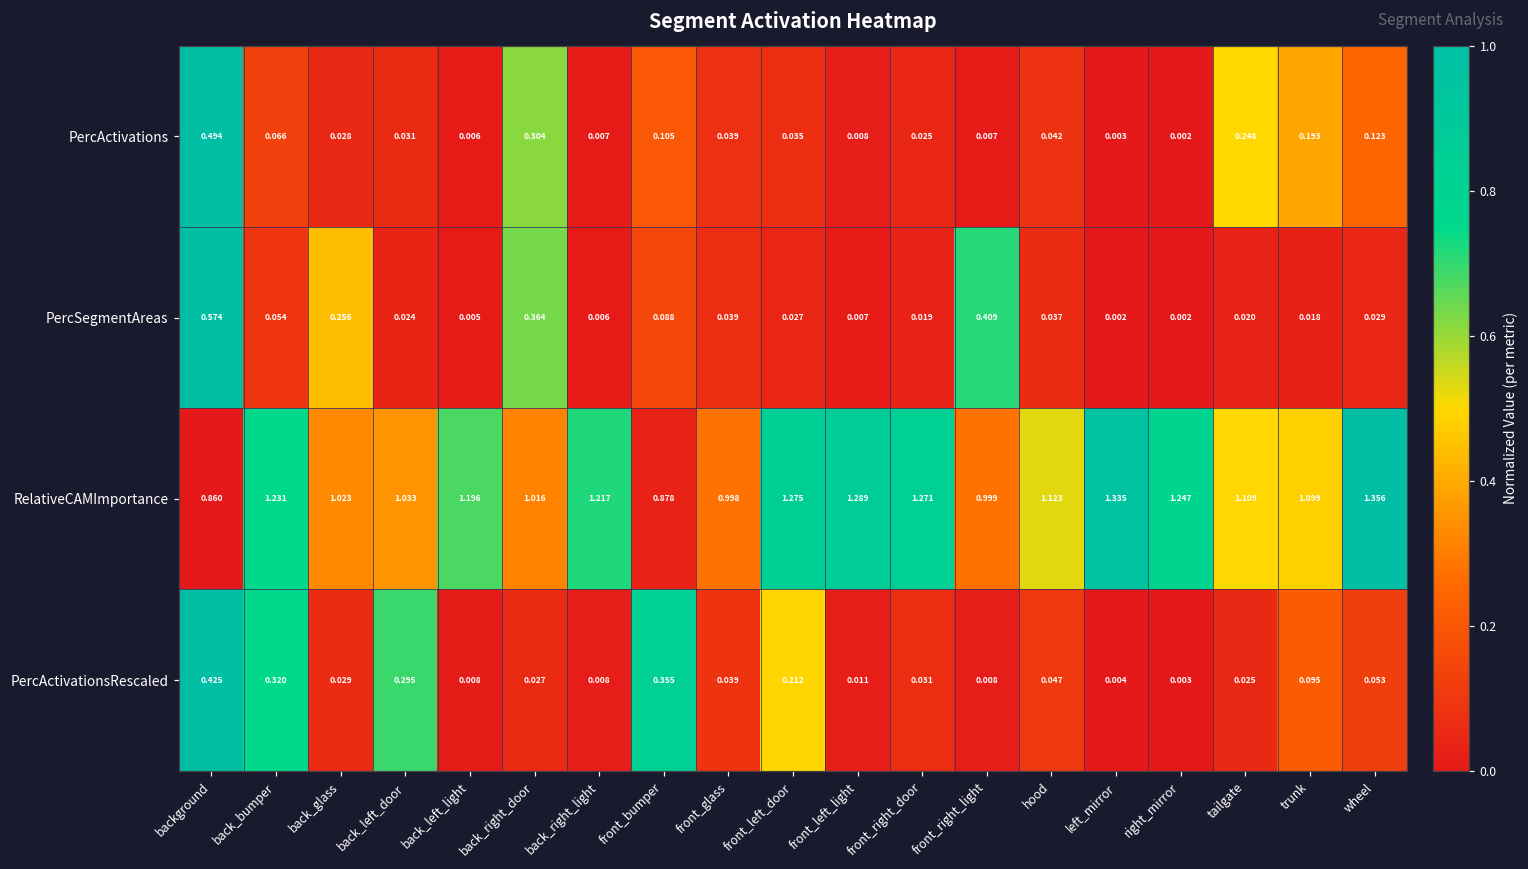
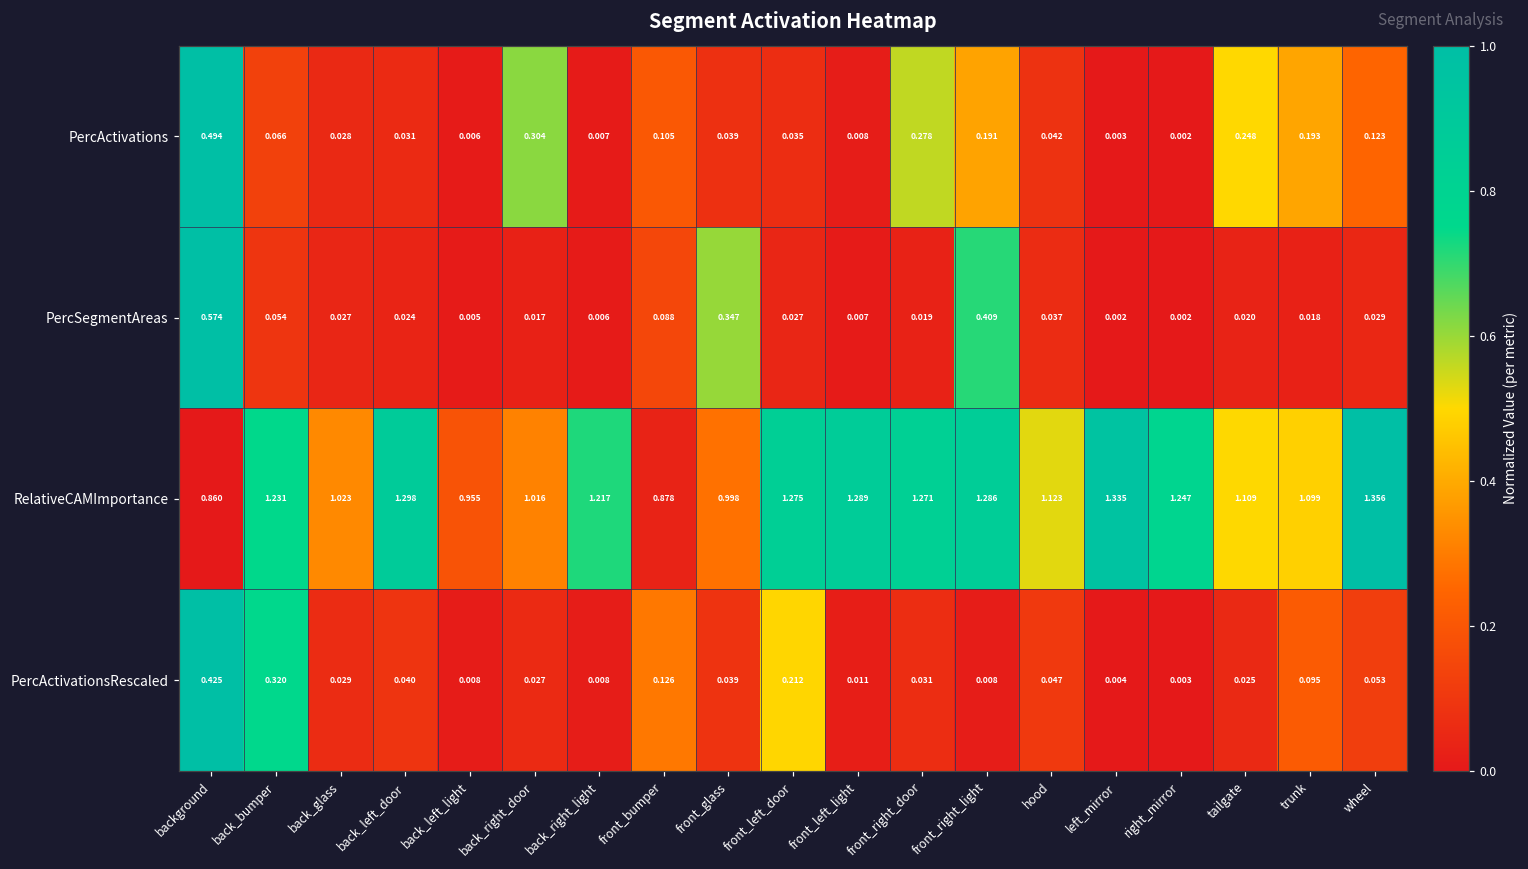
  {
    "PercActivations": {
      "background": 0.494,
      "back_bumper": 0.066,
      "back_glass": 0.028,
      "back_left_door": 0.031,
      "back_left_light": 0.006,
      "back_right_door": 0.304,
      "back_right_light": 0.007,
      "front_bumper": 0.105,
      "front_glass": 0.039,
      "front_left_door": 0.035,
      "front_left_light": 0.008,
-     "front_right_door": 0.025,
-     "front_right_light": 0.007,
+     "front_right_door": 0.278,
+     "front_right_light": 0.191,
      "hood": 0.042,
      "left_mirror": 0.003,
      "right_mirror": 0.002,
      "tailgate": 0.248,
      "trunk": 0.193,
      "wheel": 0.123
    },
    "PercSegmentAreas": {
      "background": 0.574,
      "back_bumper": 0.054,
-     "back_glass": 0.256,
+     "back_glass": 0.027,
      "back_left_door": 0.024,
      "back_left_light": 0.005,
-     "back_right_door": 0.364,
+     "back_right_door": 0.017,
      "back_right_light": 0.006,
      "front_bumper": 0.088,
-     "front_glass": 0.039,
+     "front_glass": 0.347,
      "front_left_door": 0.027,
      "front_left_light": 0.007,
      "front_right_door": 0.019,
      "front_right_light": 0.409,
      "hood": 0.037,
      "left_mirror": 0.002,
      "right_mirror": 0.002,
      "tailgate": 0.020,
      "trunk": 0.018,
      "wheel": 0.029
    },
    "RelativeCAMImportance": {
      "background": 0.860,
      "back_bumper": 1.231,
      "back_glass": 1.023,
-     "back_left_door": 1.033,
-     "back_left_light": 1.196,
+     "back_left_door": 1.298,
+     "back_left_light": 0.955,
      "back_right_door": 1.016,
      "back_right_light": 1.217,
      "front_bumper": 0.878,
      "front_glass": 0.998,
      "front_left_door": 1.275,
      "front_left_light": 1.289,
      "front_right_door": 1.271,
-     "front_right_light": 0.999,
+     "front_right_light": 1.286,
      "hood": 1.123,
      "left_mirror": 1.335,
      "right_mirror": 1.247,
      "tailgate": 1.109,
      "trunk": 1.099,
      "wheel": 1.356
    },
    "PercActivationsRescaled": {
      "background": 0.425,
      "back_bumper": 0.320,
      "back_glass": 0.029,
-     "back_left_door": 0.295,
+     "back_left_door": 0.040,
      "back_left_light": 0.008,
      "back_right_door": 0.027,
      "back_right_light": 0.008,
-     "front_bumper": 0.355,
+     "front_bumper": 0.126,
      "front_glass": 0.039,
      "front_left_door": 0.212,
      "front_left_light": 0.011,
      "front_right_door": 0.031,
      "front_right_light": 0.008,
      "hood": 0.047,
      "left_mirror": 0.004,
      "right_mirror": 0.003,
      "tailgate": 0.025,
      "trunk": 0.095,
      "wheel": 0.053
    }
  }
